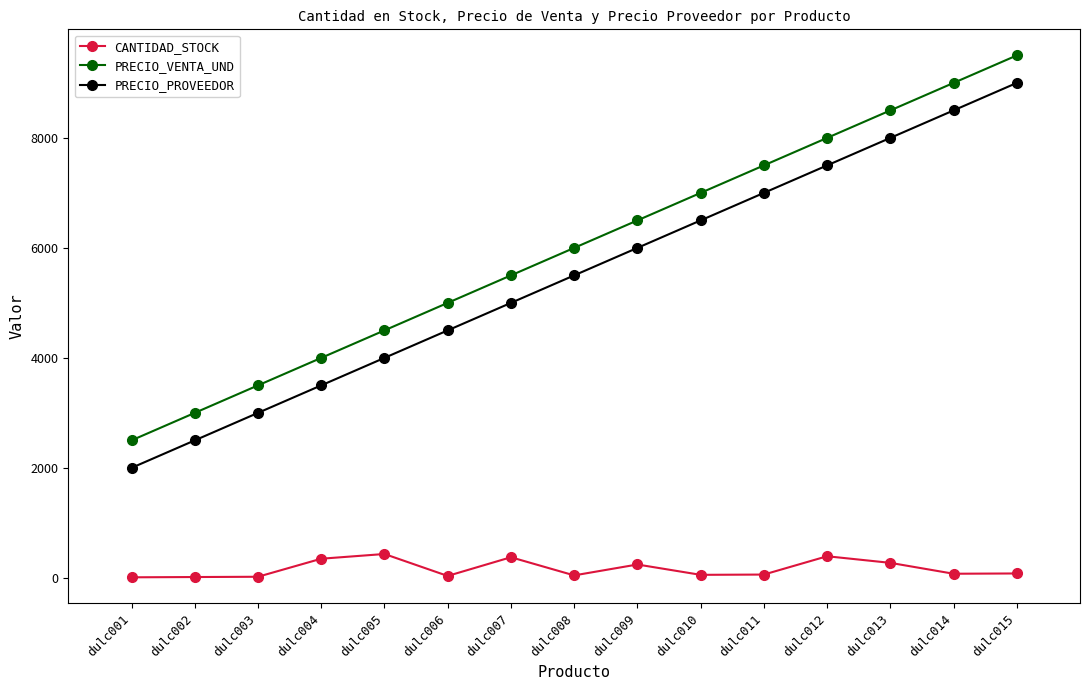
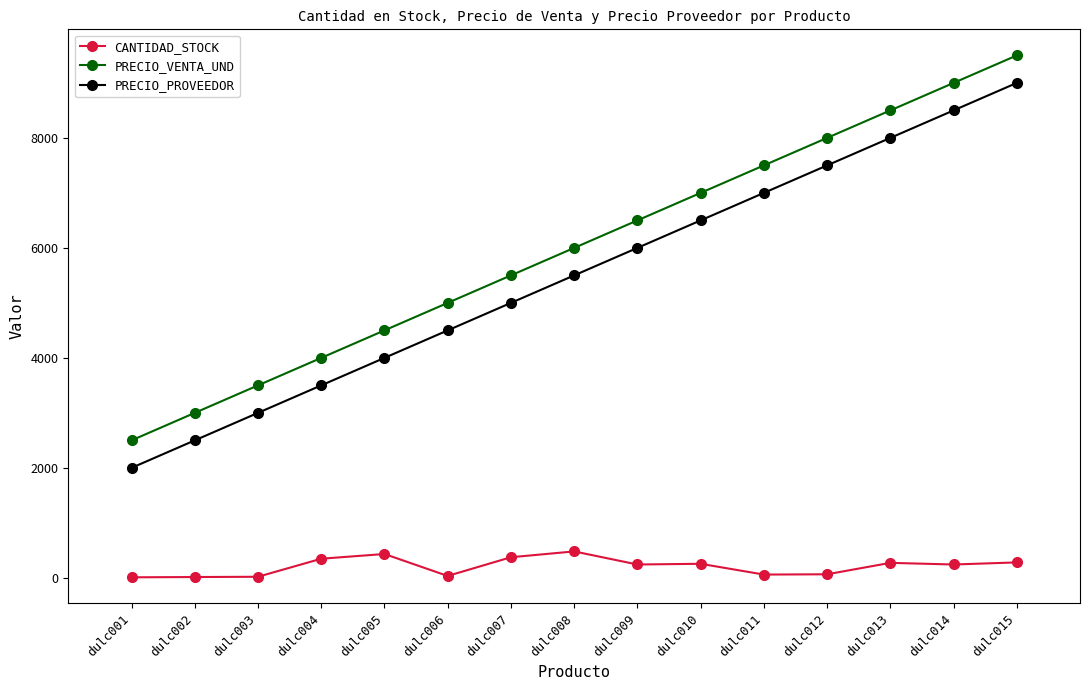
  {
    "CANTIDAD_STOCK": {
      "dulc001": 0,
      "dulc002": 0,
      "dulc003": 0,
      "dulc004": 300,
      "dulc005": 400,
      "dulc006": 0,
      "dulc007": 400,
-     "dulc008": 0,
+     "dulc008": 500,
      "dulc009": 200,
-     "dulc010": 100,
+     "dulc010": 300,
      "dulc011": 100,
-     "dulc012": 400,
+     "dulc012": 100,
      "dulc013": 300,
-     "dulc014": 100,
-     "dulc015": 100
+     "dulc014": 200,
+     "dulc015": 300
    },
    "PRECIO_VENTA_UND": {
      "dulc001": 2500,
      "dulc002": 3000,
      "dulc003": 3500,
      "dulc004": 4000,
      "dulc005": 4500,
      "dulc006": 5000,
      "dulc007": 5500,
      "dulc008": 6000,
      "dulc009": 6500,
      "dulc010": 7000,
      "dulc011": 7500,
      "dulc012": 8000,
      "dulc013": 8500,
      "dulc014": 9000,
      "dulc015": 9500
    },
    "PRECIO_PROVEEDOR": {
      "dulc001": 2000,
      "dulc002": 2500,
      "dulc003": 3000,
      "dulc004": 3500,
      "dulc005": 4000,
      "dulc006": 4500,
      "dulc007": 5000,
      "dulc008": 5500,
      "dulc009": 6000,
      "dulc010": 6500,
      "dulc011": 7000,
      "dulc012": 7500,
      "dulc013": 8000,
      "dulc014": 8500,
      "dulc015": 9000
    }
  }
